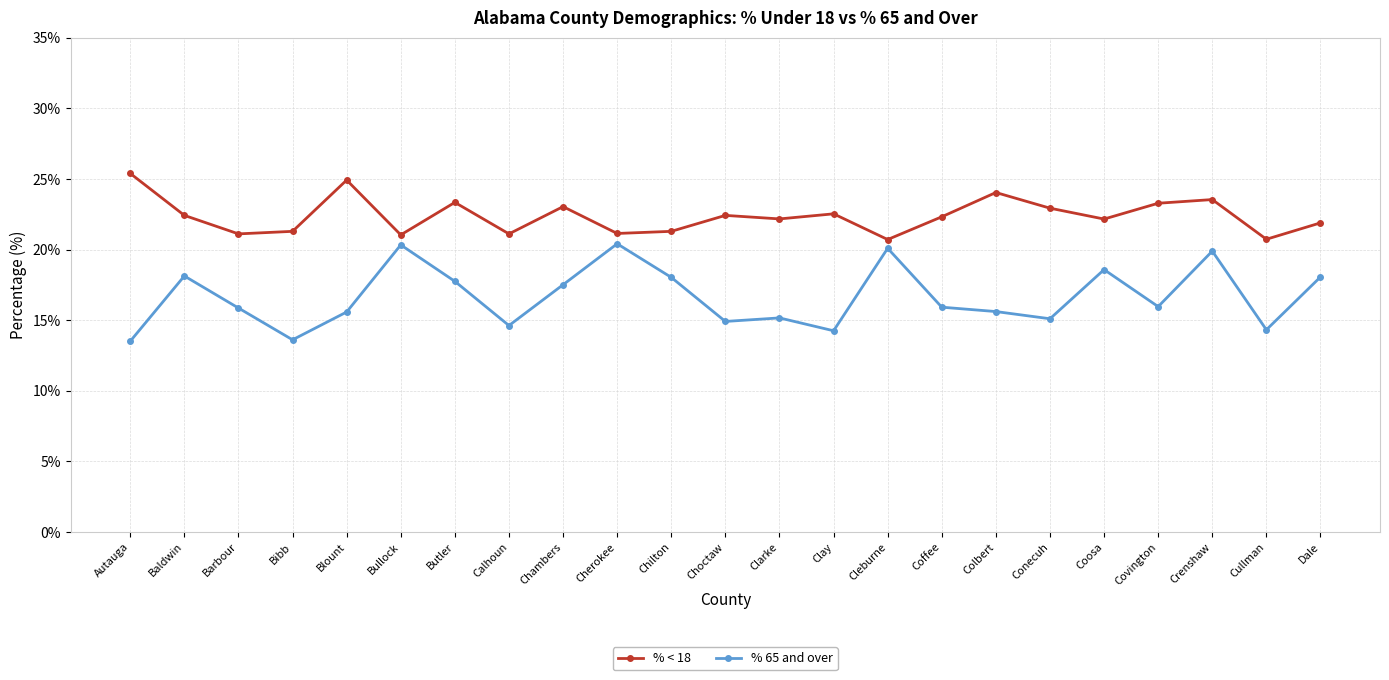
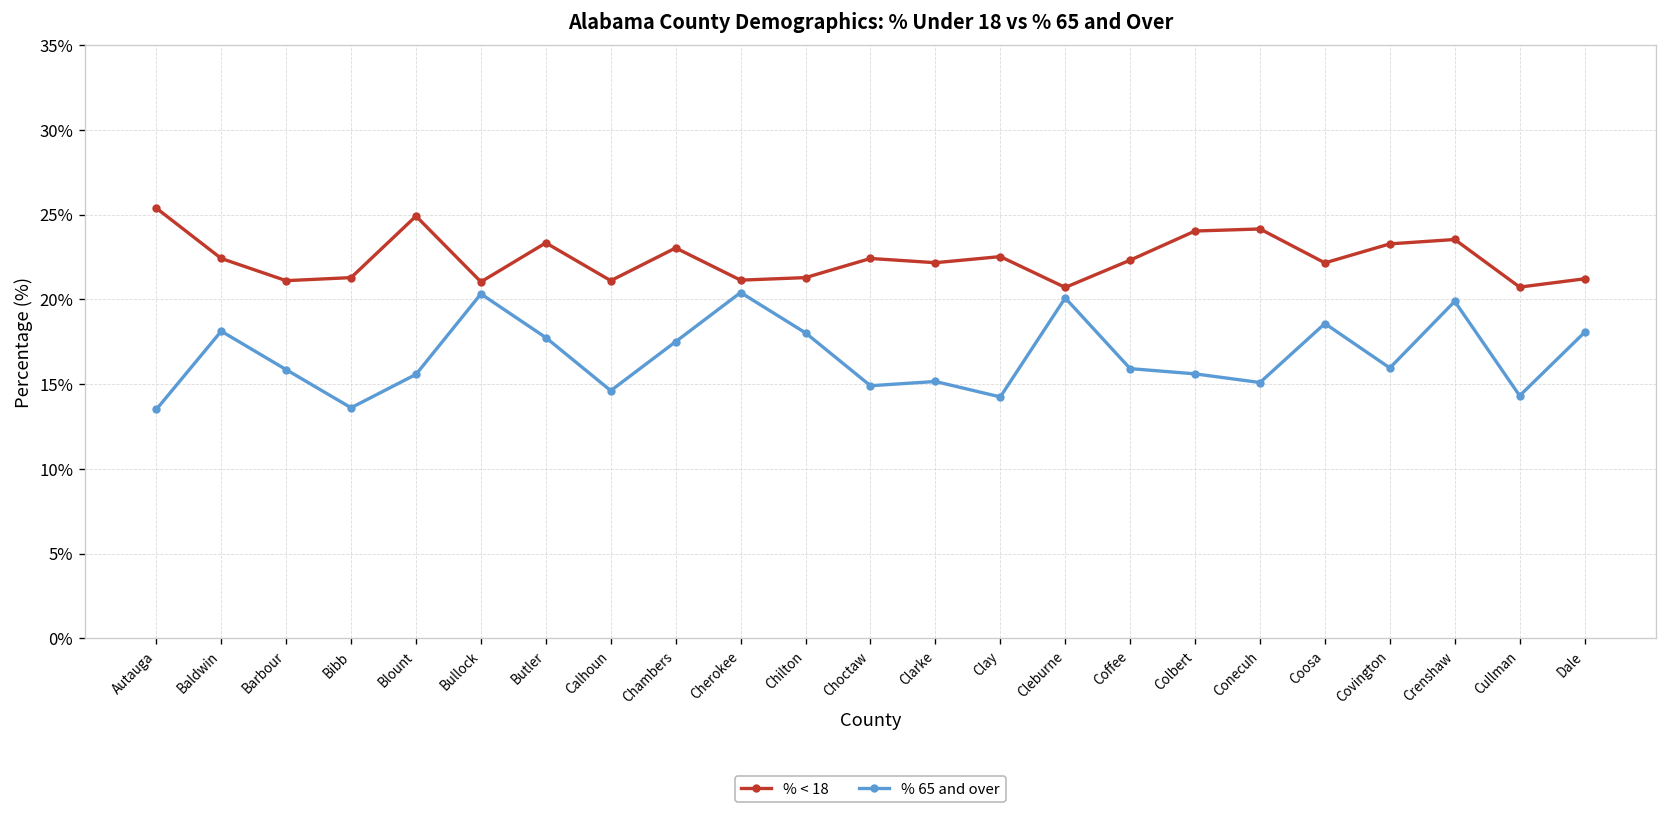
  {
    "% < 18": {
      "Autauga": "25.4%",
      "Baldwin": "22.4%",
      "Barbour": "21.1%",
      "Bibb": "21.3%",
      "Blount": "24.9%",
      "Bullock": "21.0%",
      "Butler": "23.3%",
      "Calhoun": "21.1%",
      "Chambers": "23.0%",
      "Cherokee": "21.1%",
      "Chilton": "21.3%",
      "Choctaw": "22.4%",
      "Clarke": "22.2%",
      "Clay": "22.5%",
      "Cleburne": "20.7%",
      "Coffee": "22.3%",
      "Colbert": "24.0%",
-     "Conecuh": "22.9%",
+     "Conecuh": "24.2%",
      "Coosa": "22.2%",
      "Covington": "23.3%",
      "Crenshaw": "23.5%",
      "Cullman": "20.7%",
-     "Dale": "21.9%"
+     "Dale": "21.2%"
    },
    "% 65 and over": {
      "Autauga": "13.5%",
      "Baldwin": "18.1%",
      "Barbour": "15.9%",
      "Bibb": "13.6%",
      "Blount": "15.6%",
      "Bullock": "20.3%",
      "Butler": "17.8%",
      "Calhoun": "14.6%",
      "Chambers": "17.5%",
      "Cherokee": "20.4%",
      "Chilton": "18.0%",
      "Choctaw": "14.9%",
      "Clarke": "15.2%",
      "Clay": "14.3%",
      "Cleburne": "20.1%",
      "Coffee": "15.9%",
      "Colbert": "15.6%",
      "Conecuh": "15.1%",
      "Coosa": "18.6%",
      "Covington": "16.0%",
      "Crenshaw": "19.9%",
      "Cullman": "14.3%",
      "Dale": "18.1%"
    }
  }
